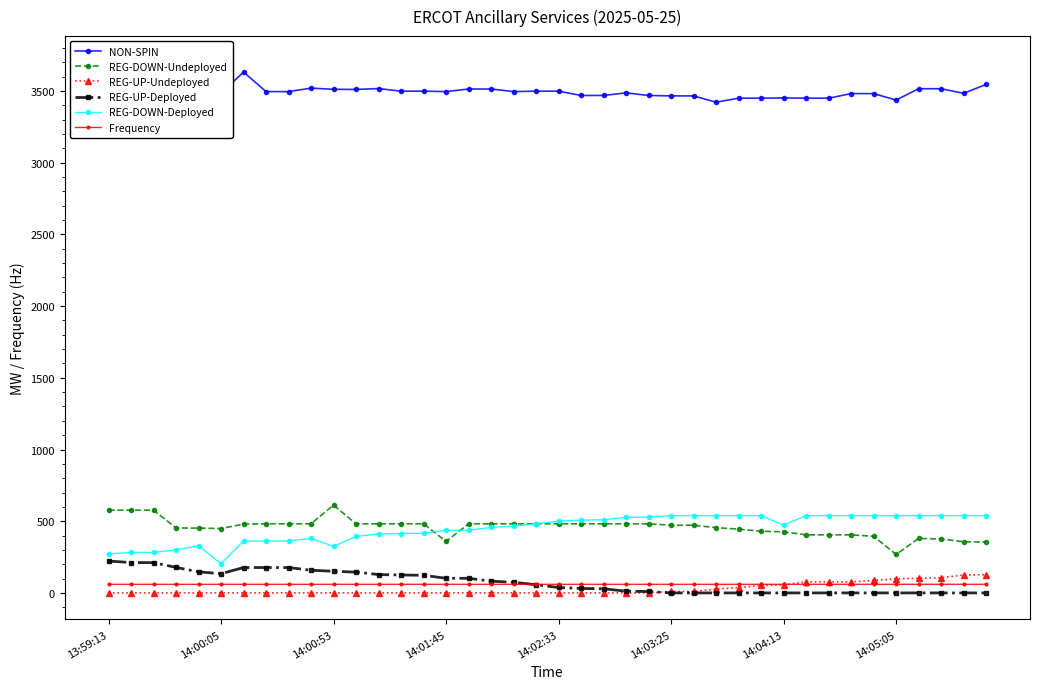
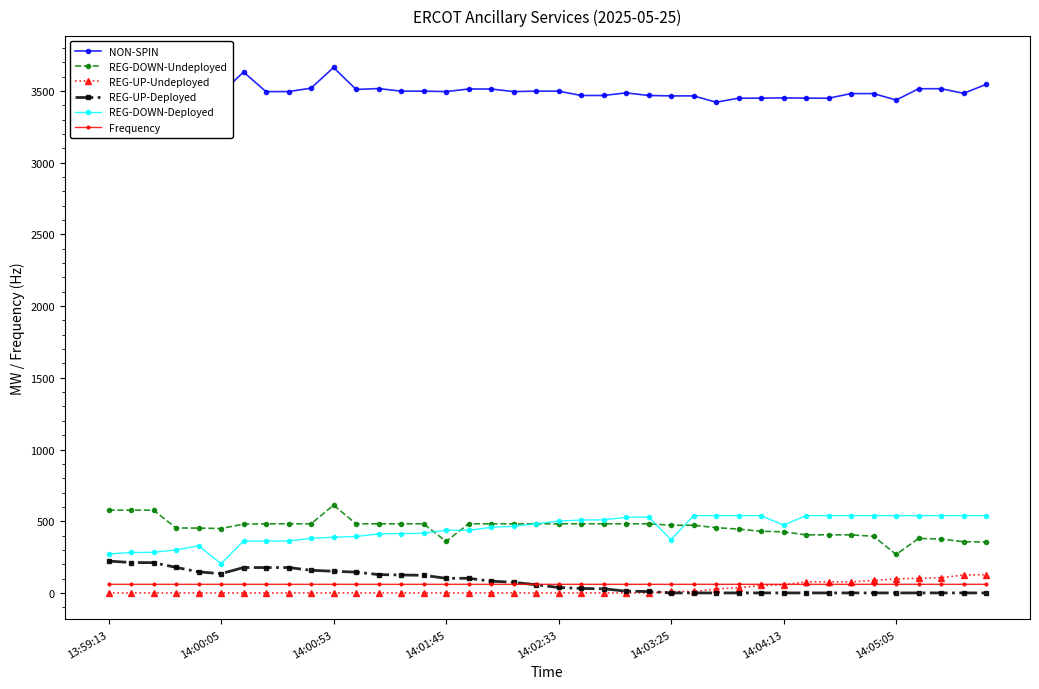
  {
    "NON-SPIN": {
-     "14:00:53": 3510,
+     "14:00:53": 3660,
      "14:01:45": 3500,
      "14:02:33": 3500,
      "14:03:25": 3470,
      "14:04:13": 3450,
      "14:05:05": 3440
    },
    "REG-DOWN-Undeployed": {
      "13:59:13": 580,
      "14:00:05": 450,
      "14:00:53": 610,
      "14:01:45": 360,
      "14:02:33": 480,
      "14:03:25": 470,
      "14:04:13": 430,
      "14:05:05": 270
    },
    "REG-UP-Deployed": {
      "13:59:13": 220,
      "14:00:05": 130,
      "14:00:53": 150,
      "14:01:45": 100,
      "14:02:33": 40,
      "14:04:13": 0,
      "14:05:05": 0
    },
    "REG-DOWN-Deployed": {
      "13:59:13": 270,
      "14:00:05": 200,
-     "14:00:53": 320,
+     "14:00:53": 390,
      "14:01:45": 440,
      "14:02:33": 500,
-     "14:03:25": 540,
+     "14:03:25": 370,
      "14:04:13": 470,
      "14:05:05": 540
    }
  }
